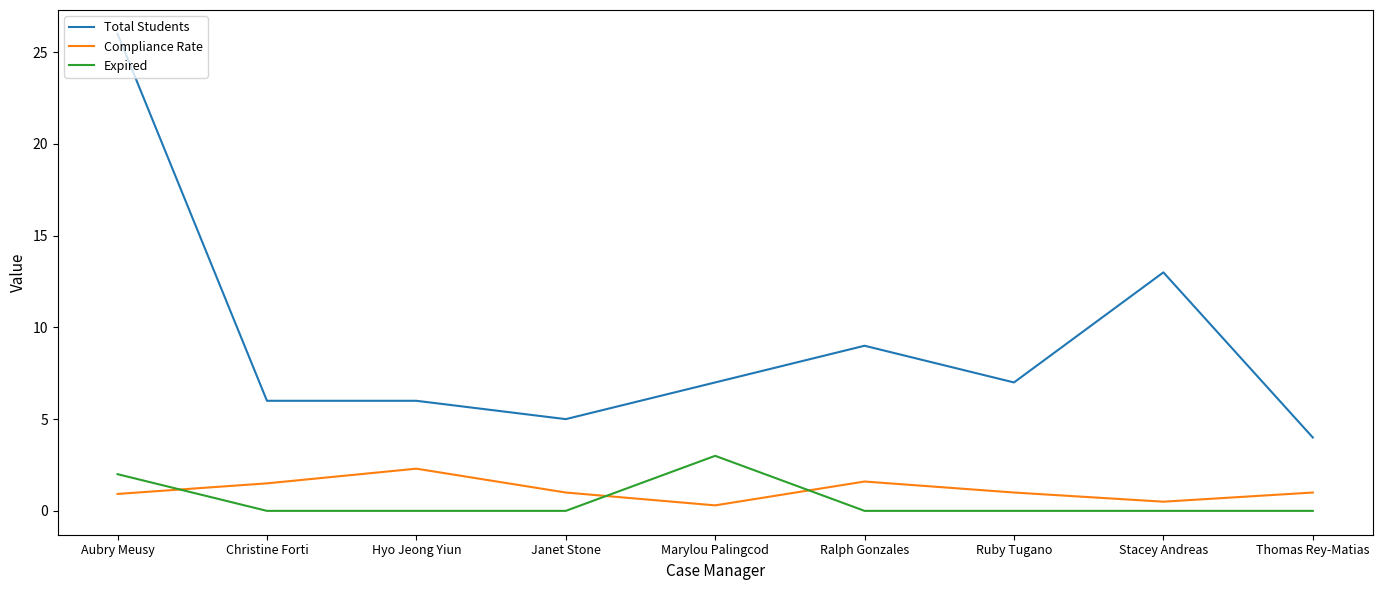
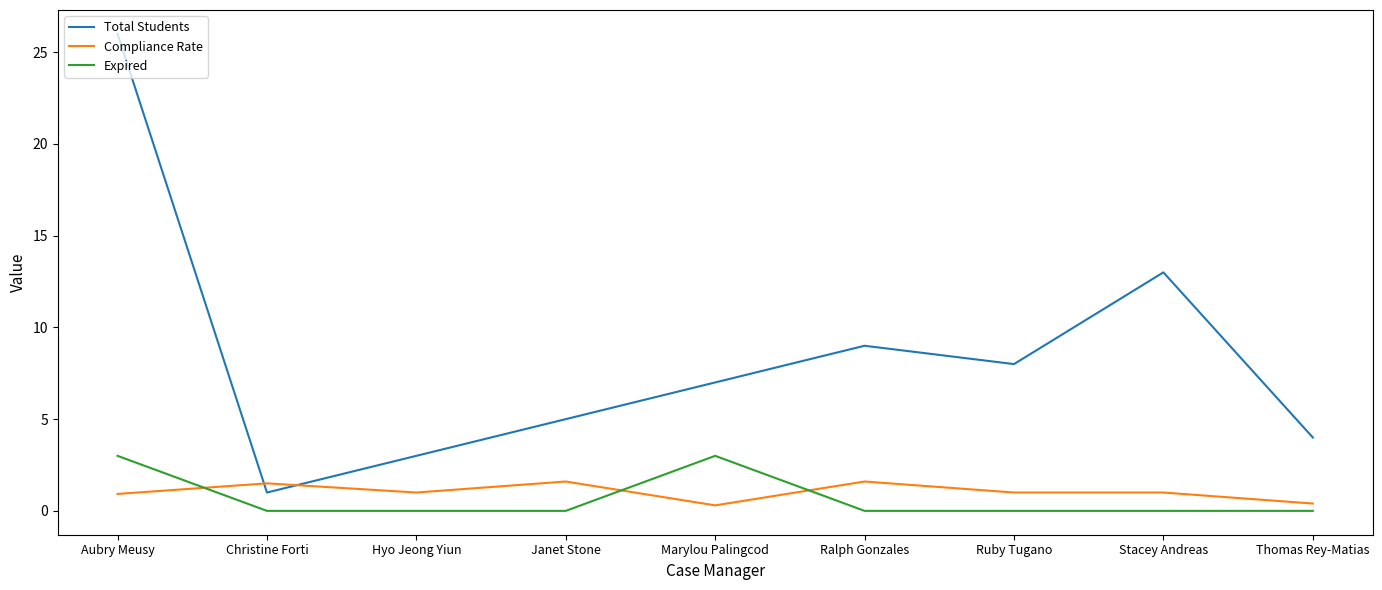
  {
    "Total Students": {
-     "Christine Forti": 6,
-     "Hyo Jeong Yiun": 6,
+     "Christine Forti": 1,
+     "Hyo Jeong Yiun": 3,
      "Janet Stone": 5,
      "Marylou Palingcod": 7,
      "Ralph Gonzales": 9,
-     "Ruby Tugano": 7,
+     "Ruby Tugano": 8,
      "Stacey Andreas": 13,
      "Thomas Rey-Matias": 4
    },
    "Compliance Rate": {
      "Aubry Meusy": 0.9,
      "Christine Forti": 1.5,
-     "Hyo Jeong Yiun": 2.3,
-     "Janet Stone": 1.0,
+     "Hyo Jeong Yiun": 1.0,
+     "Janet Stone": 1.6,
      "Marylou Palingcod": 0.3,
      "Ralph Gonzales": 1.6,
      "Ruby Tugano": 1.0,
-     "Stacey Andreas": 0.5,
-     "Thomas Rey-Matias": 1.0
+     "Stacey Andreas": 1.0,
+     "Thomas Rey-Matias": 0.4
    },
    "Expired": {
-     "Aubry Meusy": 2,
+     "Aubry Meusy": 3,
      "Christine Forti": 0,
      "Hyo Jeong Yiun": 0,
      "Janet Stone": 0,
      "Marylou Palingcod": 3,
      "Ralph Gonzales": 0,
      "Ruby Tugano": 0,
      "Stacey Andreas": 0,
      "Thomas Rey-Matias": 0
    }
  }
